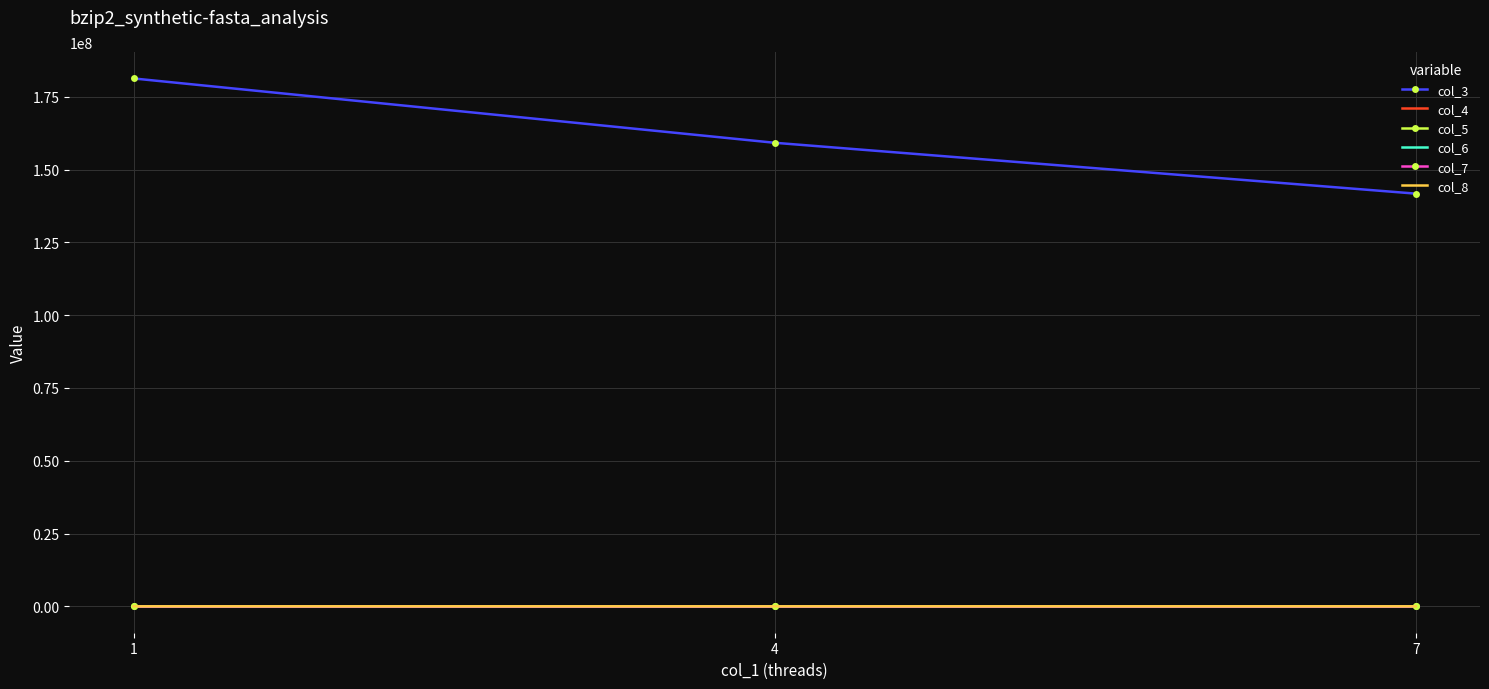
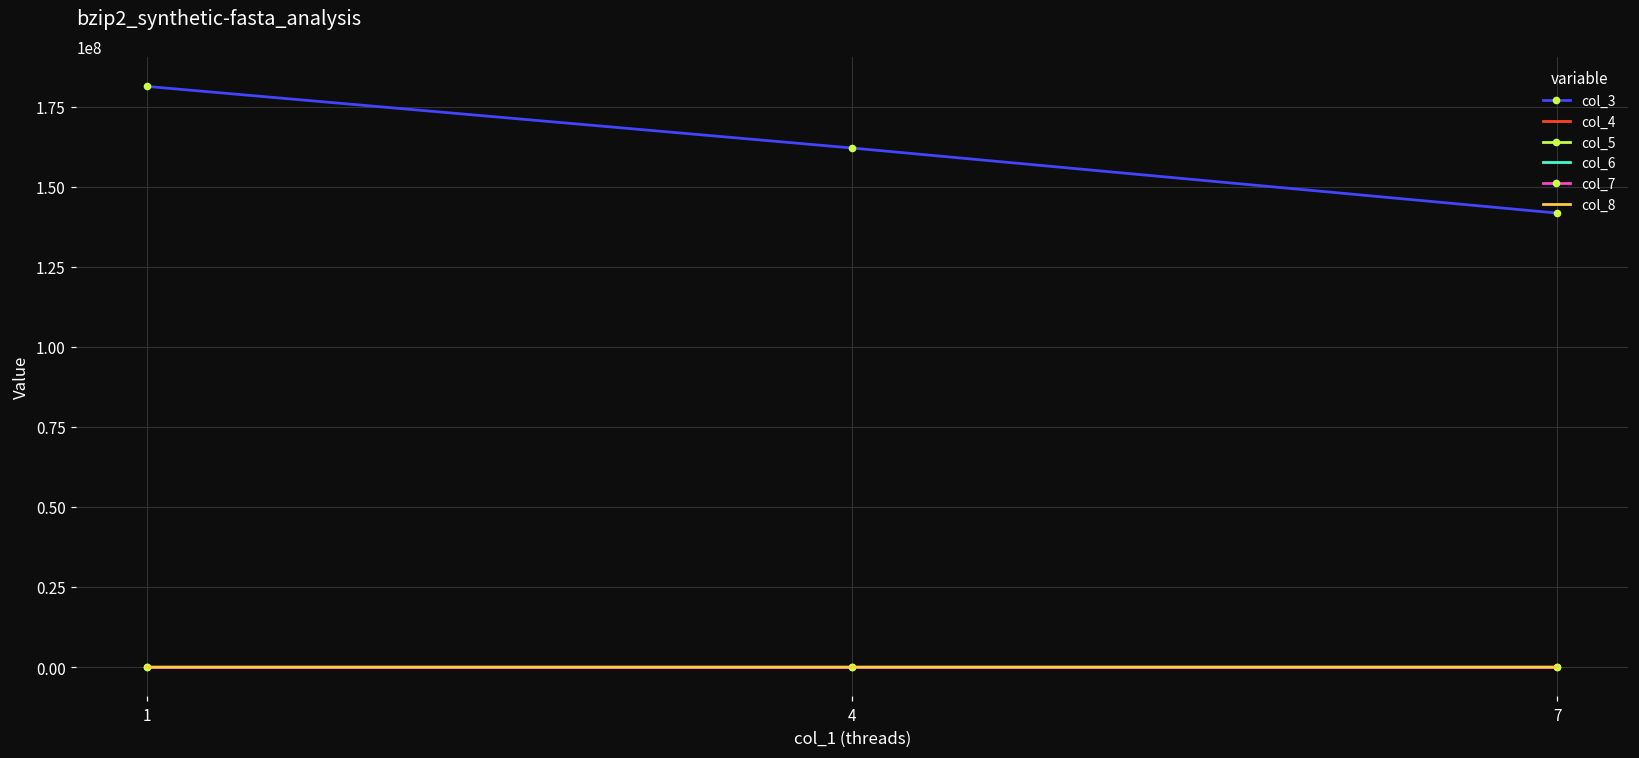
  {
    "col_3": {
      "1": 181000000,
-     "4": 159000000
+     "4": 162000000
    },
    "col_8": {
      "1": 0,
      "4": 0,
      "7": 0
    }
  }
